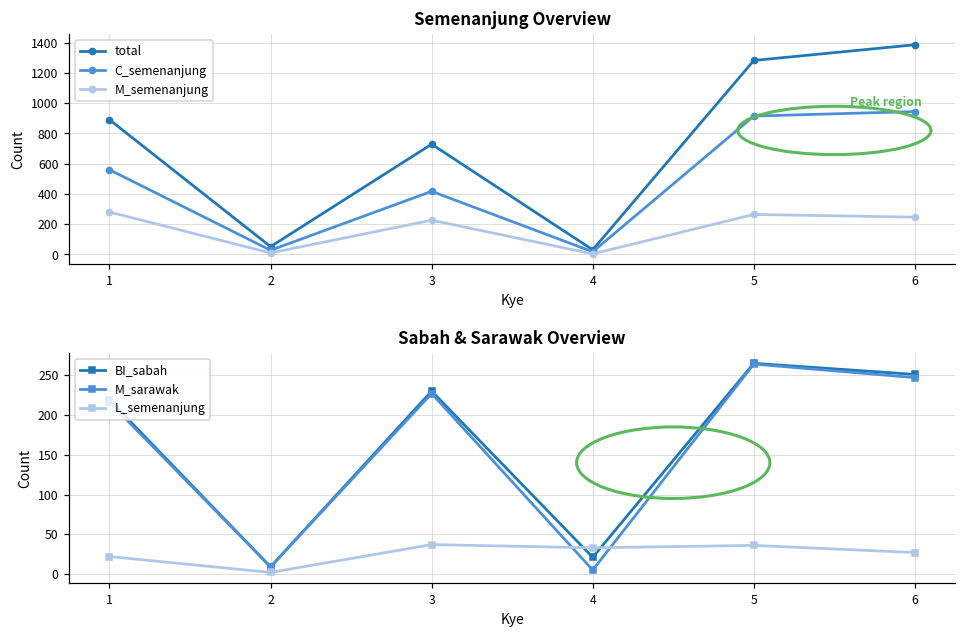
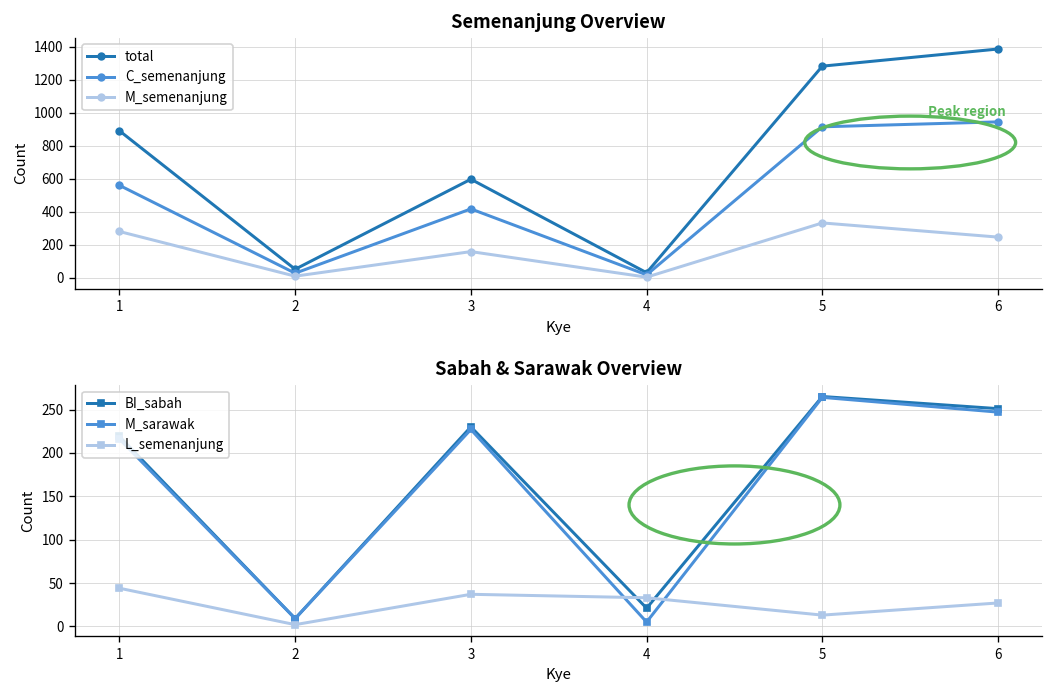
  {
    "Semenanjung Overview": {
      "total": {
        "1": 890,
        "2": 50,
-       "3": 730,
+       "3": 600,
        "5": 1280,
        "6": 1390
      },
      "C_semenanjung": {
        "1": 560,
        "3": 420,
        "5": 920,
        "6": 950
      },
      "M_semenanjung": {
        "1": 280,
-       "3": 230,
-       "5": 260,
+       "3": 160,
+       "5": 330,
        "6": 250
      }
    },
    "Sabah & Sarawak Overview": {
      "BI_sabah": {
        "4": 20,
        "6": 250
      },
      "M_sarawak": {
        "4": 10,
        "6": 250
      },
      "L_semenanjung": {
-       "1": 20,
+       "1": 40,
        "2": 0,
        "3": 40,
        "4": 30,
-       "5": 40,
+       "5": 10,
        "6": 30
      }
    }
  }
